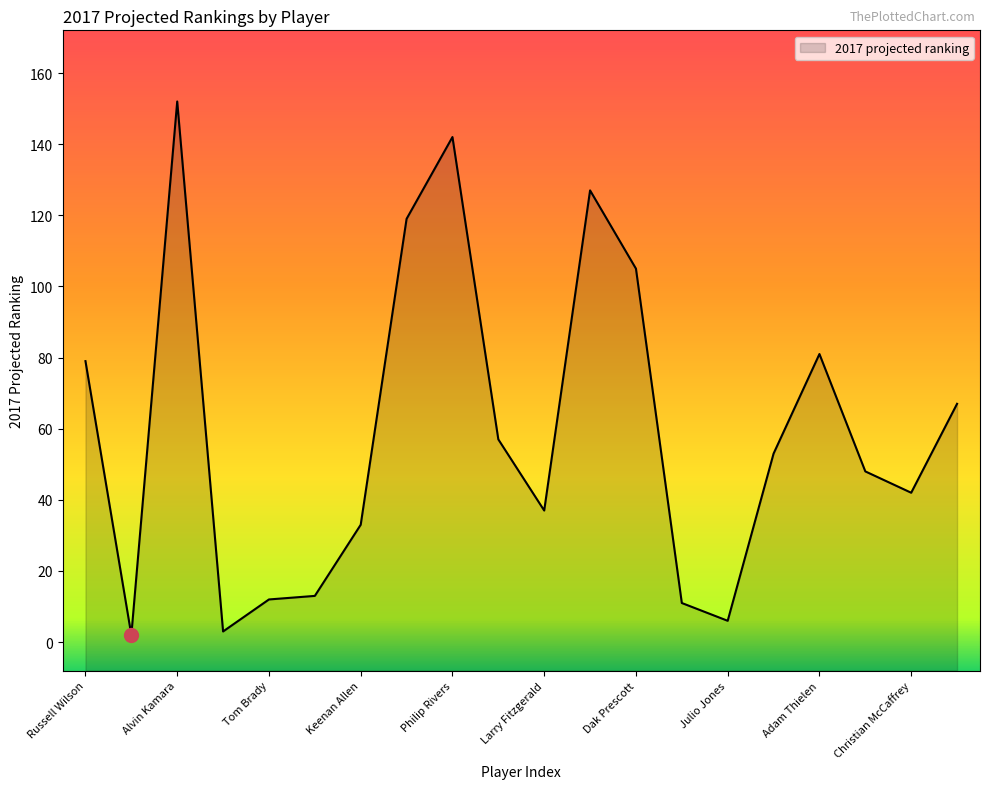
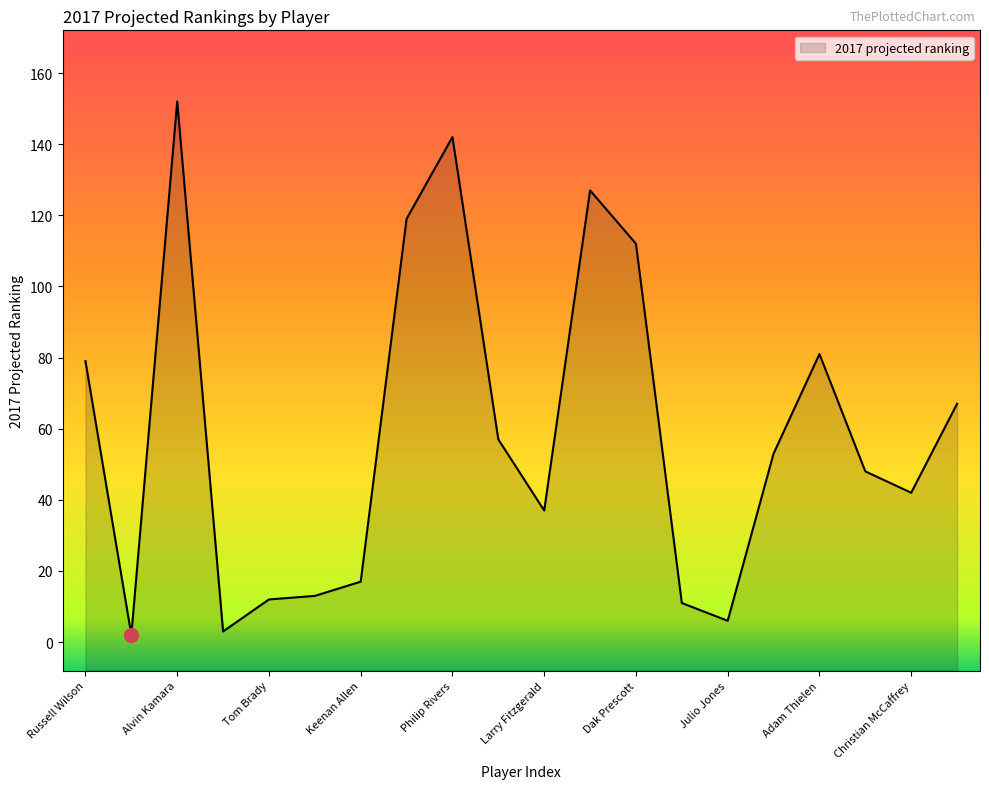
  {
    "2017 projected ranking": {
      "Russell Wilson": 79,
      "Alvin Kamara": 152,
      "Tom Brady": 12,
-     "Keenan Allen": 33,
+     "Keenan Allen": 17,
      "Philip Rivers": 142,
      "Larry Fitzgerald": 37,
-     "Dak Prescott": 105,
+     "Dak Prescott": 112,
      "Julio Jones": 6,
      "Adam Thielen": 81,
      "Christian McCaffrey": 42
    }
  }
